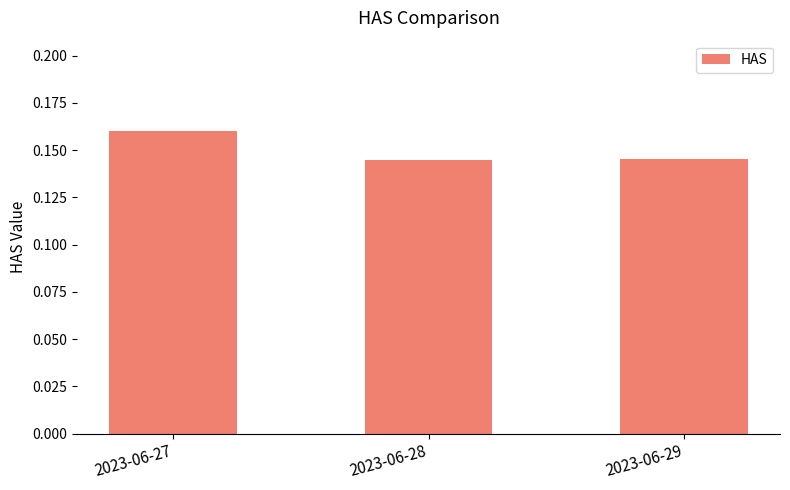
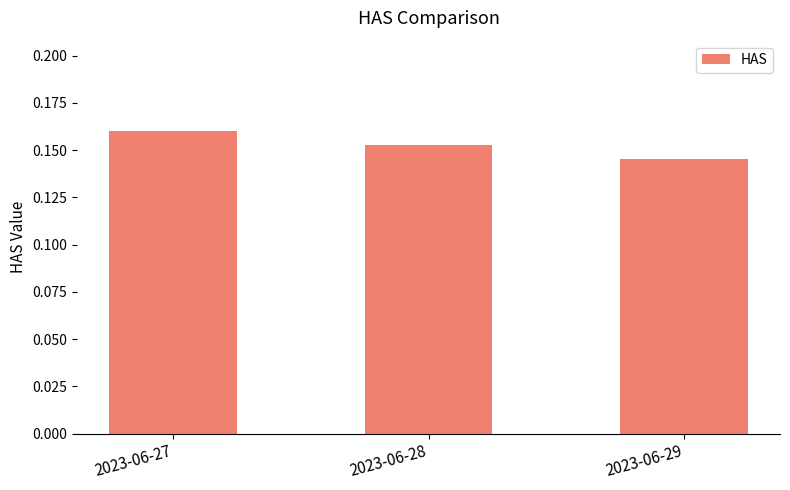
  {
    "2023-06-27": 0.160,
-   "2023-06-28": 0.145,
+   "2023-06-28": 0.153,
    "2023-06-29": 0.146
  }
